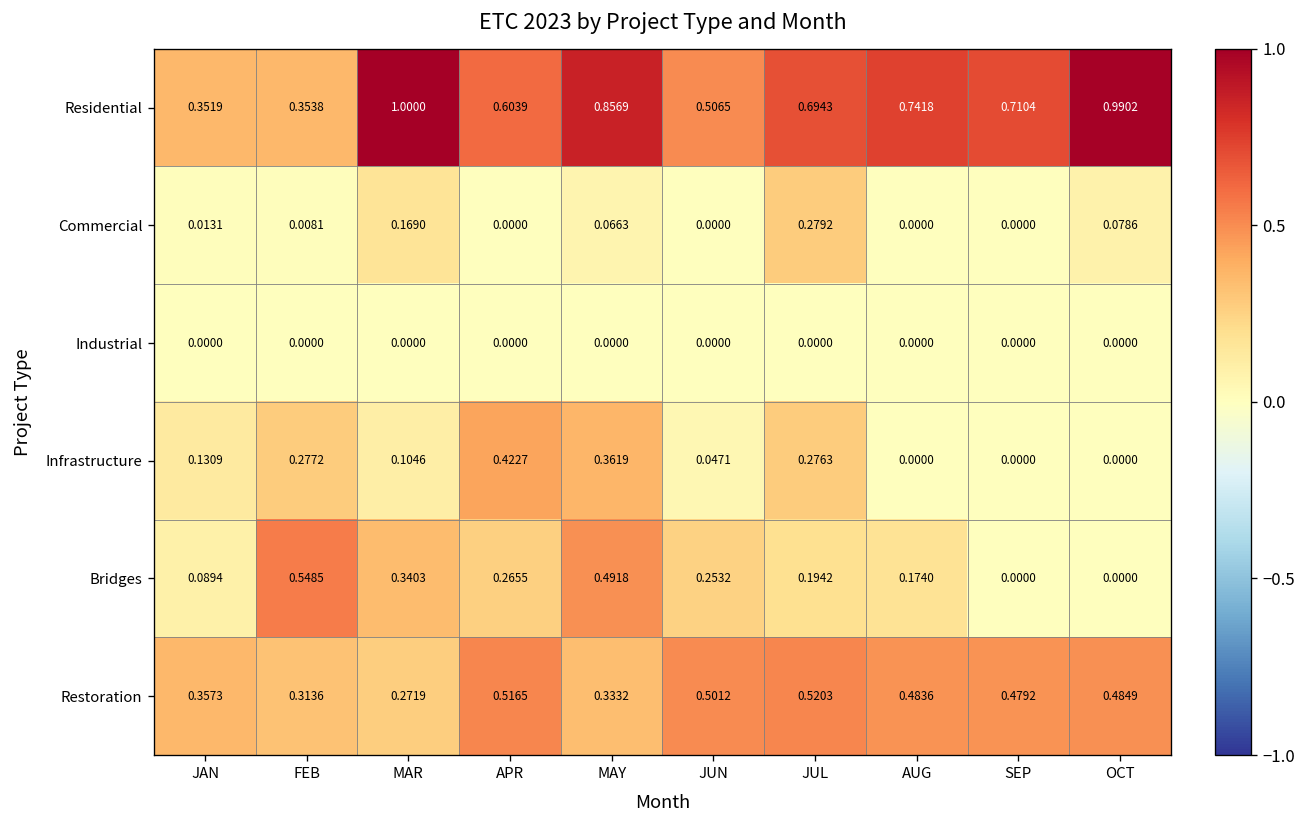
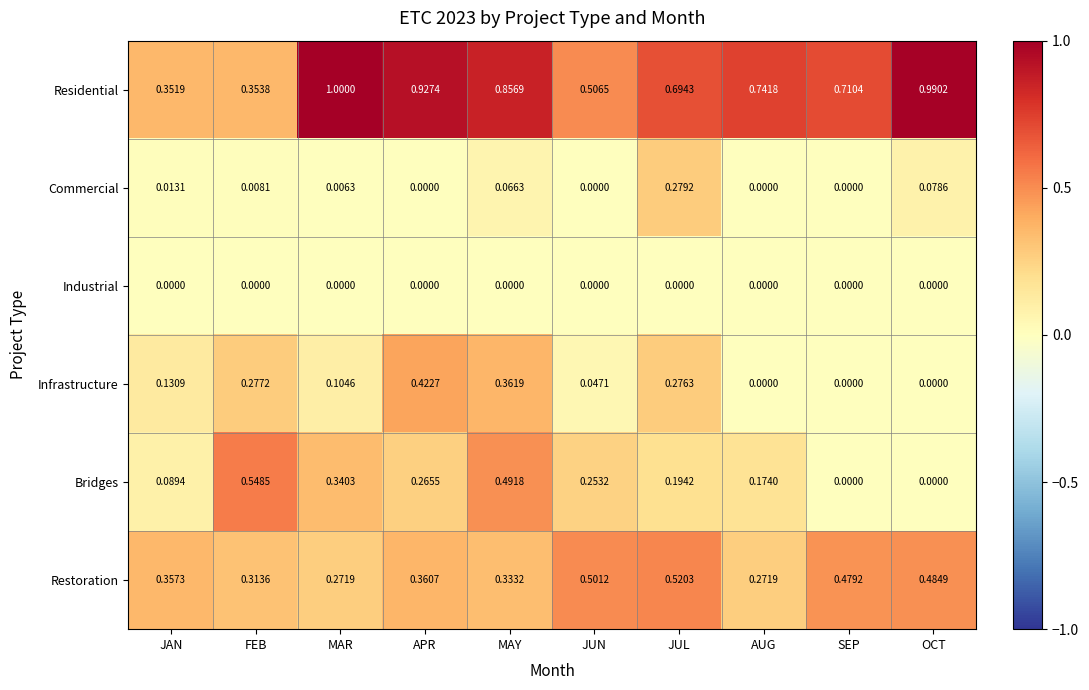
  {
    "Residential": {
      "JAN": 0.3519,
      "FEB": 0.3538,
      "MAR": 1.0000,
-     "APR": 0.6039,
+     "APR": 0.9274,
      "MAY": 0.8569,
      "JUN": 0.5065,
      "JUL": 0.6943,
      "AUG": 0.7418,
      "SEP": 0.7104,
      "OCT": 0.9902
    },
    "Commercial": {
      "JAN": 0.0131,
      "FEB": 0.0081,
-     "MAR": 0.1690,
+     "MAR": 0.0063,
      "APR": 0.0000,
      "MAY": 0.0663,
      "JUN": 0.0000,
      "JUL": 0.2792,
      "AUG": 0.0000,
      "SEP": 0.0000,
      "OCT": 0.0786
    },
    "Industrial": {
      "JAN": 0.0000,
      "FEB": 0.0000,
      "MAR": 0.0000,
      "APR": 0.0000,
      "MAY": 0.0000,
      "JUN": 0.0000,
      "JUL": 0.0000,
      "AUG": 0.0000,
      "SEP": 0.0000,
      "OCT": 0.0000
    },
    "Infrastructure": {
      "JAN": 0.1309,
      "FEB": 0.2772,
      "MAR": 0.1046,
      "APR": 0.4227,
      "MAY": 0.3619,
      "JUN": 0.0471,
      "JUL": 0.2763,
      "AUG": 0.0000,
      "SEP": 0.0000,
      "OCT": 0.0000
    },
    "Bridges": {
      "JAN": 0.0894,
      "FEB": 0.5485,
      "MAR": 0.3403,
      "APR": 0.2655,
      "MAY": 0.4918,
      "JUN": 0.2532,
      "JUL": 0.1942,
      "AUG": 0.1740,
      "SEP": 0.0000,
      "OCT": 0.0000
    },
    "Restoration": {
      "JAN": 0.3573,
      "FEB": 0.3136,
      "MAR": 0.2719,
-     "APR": 0.5165,
+     "APR": 0.3607,
      "MAY": 0.3332,
      "JUN": 0.5012,
      "JUL": 0.5203,
-     "AUG": 0.4836,
+     "AUG": 0.2719,
      "SEP": 0.4792,
      "OCT": 0.4849
    }
  }
